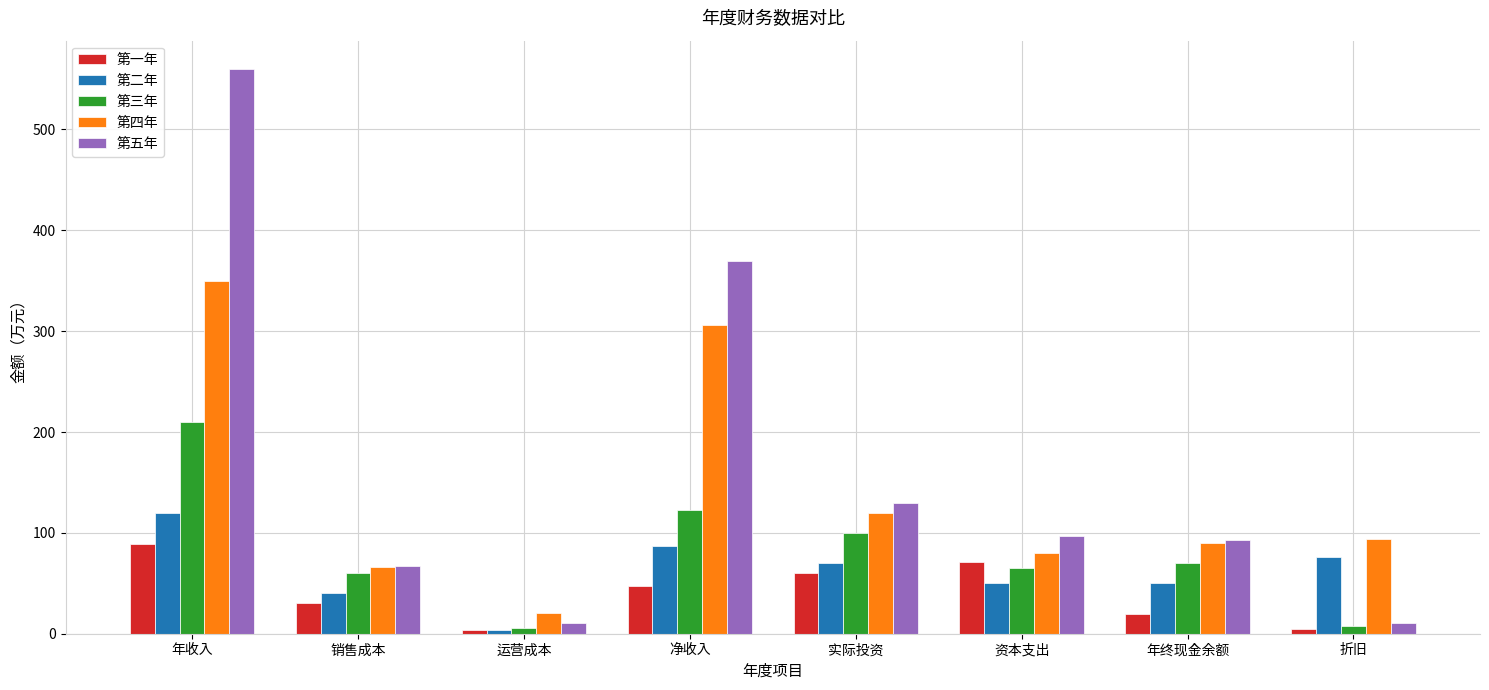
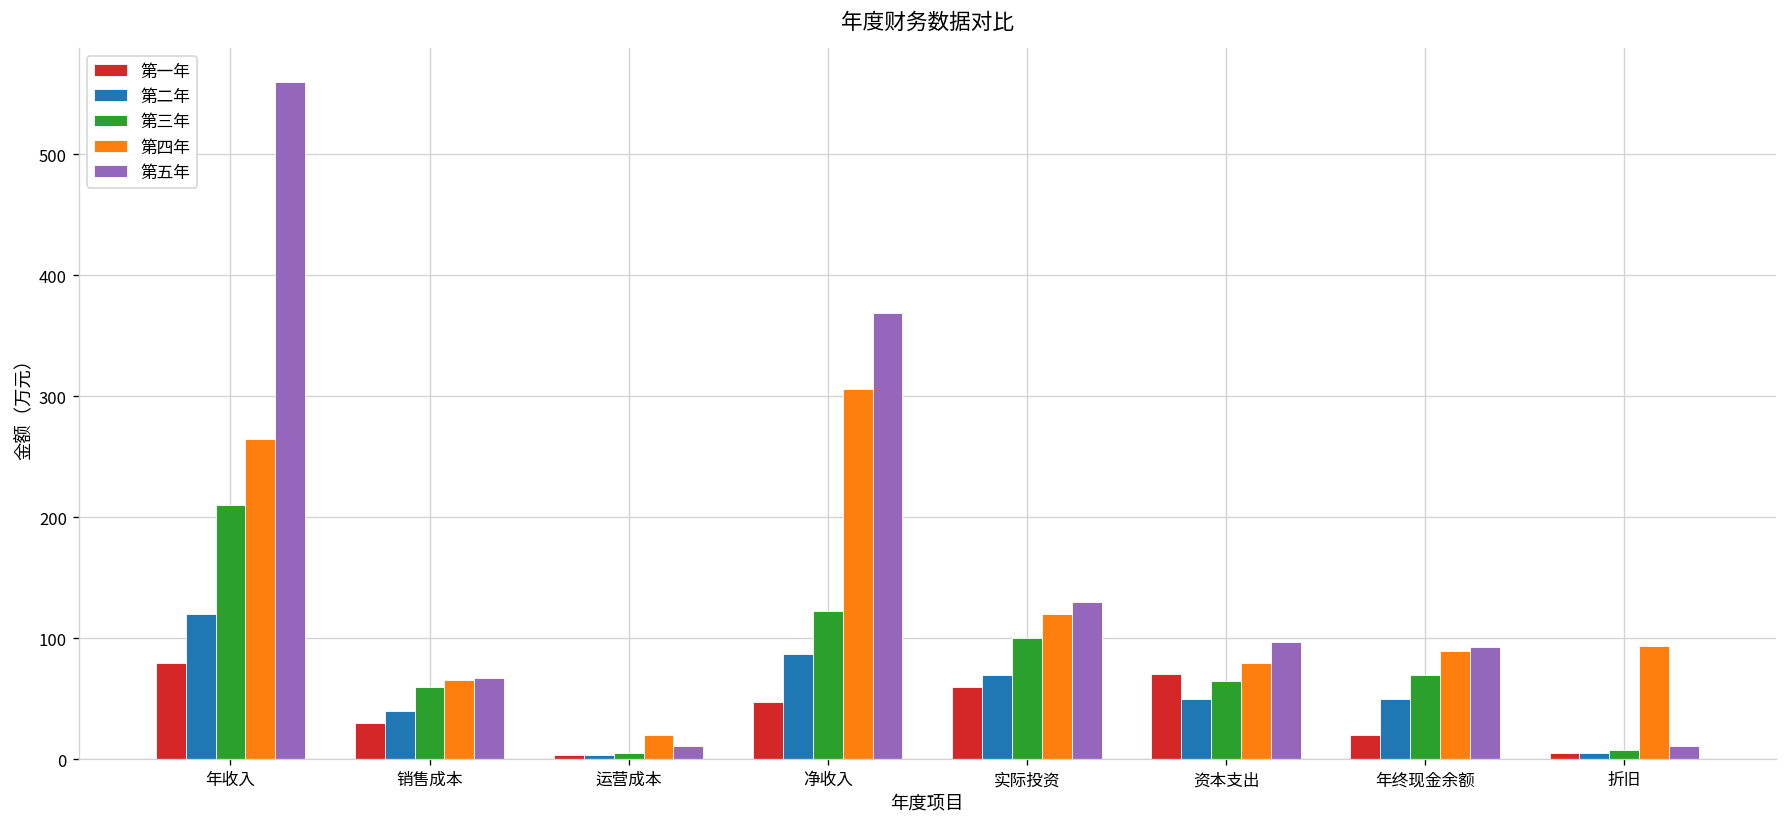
  {
    "第一年": {
-     "年收入": 89,
+     "年收入": 80,
      "销售成本": 30,
      "运营成本": 3,
      "净收入": 48,
      "实际投资": 60,
      "资本支出": 71,
      "年终现金余额": 20,
      "折旧": 5
    },
    "第二年": {
      "年收入": 120,
      "销售成本": 40,
      "运营成本": 4,
      "净收入": 87,
      "实际投资": 70,
      "资本支出": 50,
      "年终现金余额": 50,
-     "折旧": 76
+     "折旧": 5
    },
    "第三年": {
      "年收入": 210,
      "销售成本": 60,
      "运营成本": 5,
      "净收入": 122,
      "实际投资": 100,
      "资本支出": 65,
      "年终现金余额": 70,
      "折旧": 8
    },
    "第四年": {
-     "年收入": 350,
+     "年收入": 265,
      "销售成本": 66,
      "运营成本": 20,
      "净收入": 306,
      "实际投资": 120,
      "资本支出": 80,
      "年终现金余额": 90,
      "折旧": 94
    },
    "第五年": {
      "年收入": 560,
      "销售成本": 67,
      "运营成本": 11,
      "净收入": 369,
      "实际投资": 130,
      "资本支出": 97,
      "年终现金余额": 93,
      "折旧": 11
    }
  }
